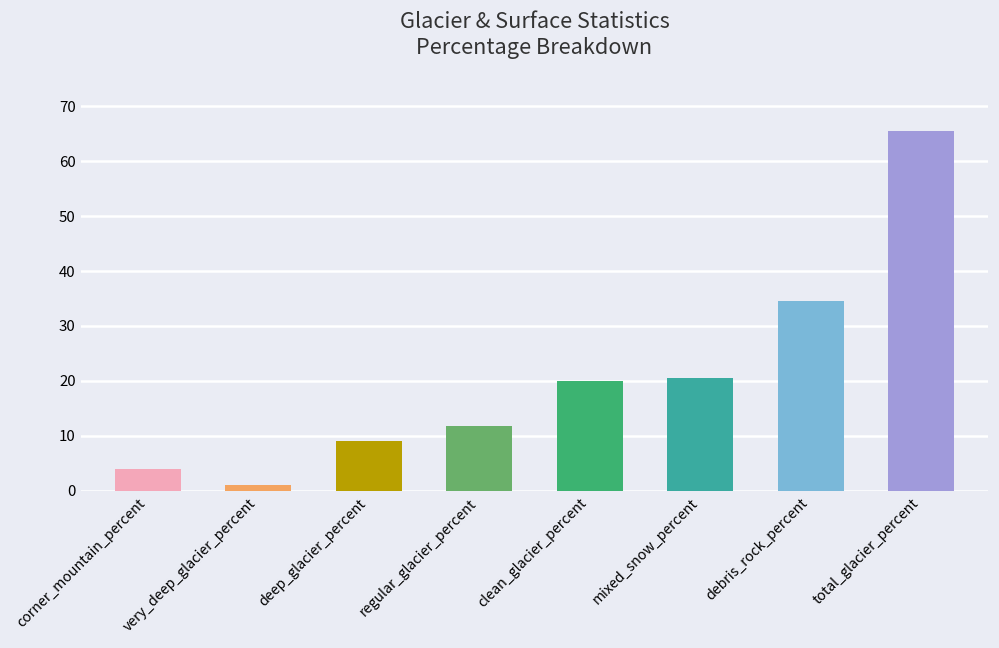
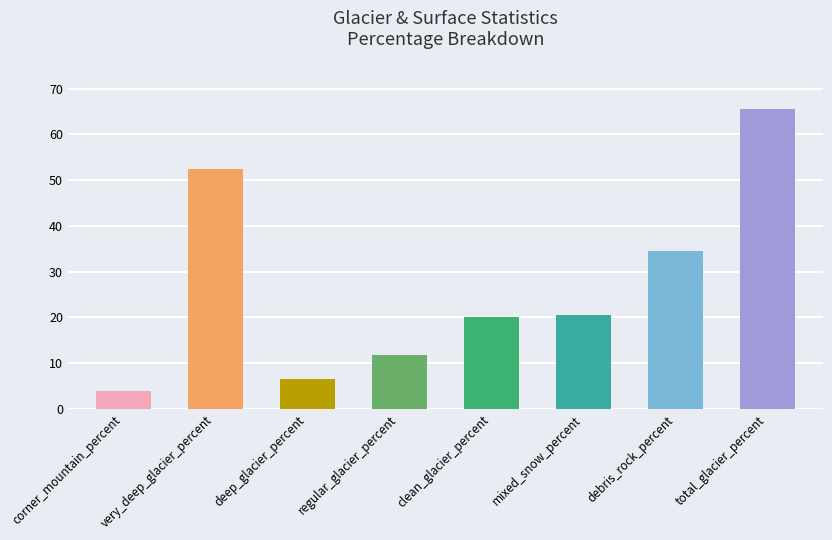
  {
    "corner_mountain_percent": 4,
-   "very_deep_glacier_percent": 1,
-   "deep_glacier_percent": 9,
+   "very_deep_glacier_percent": 52,
+   "deep_glacier_percent": 7,
    "regular_glacier_percent": 12,
    "clean_glacier_percent": 20,
    "mixed_snow_percent": 20,
    "debris_rock_percent": 34,
    "total_glacier_percent": 66
  }
